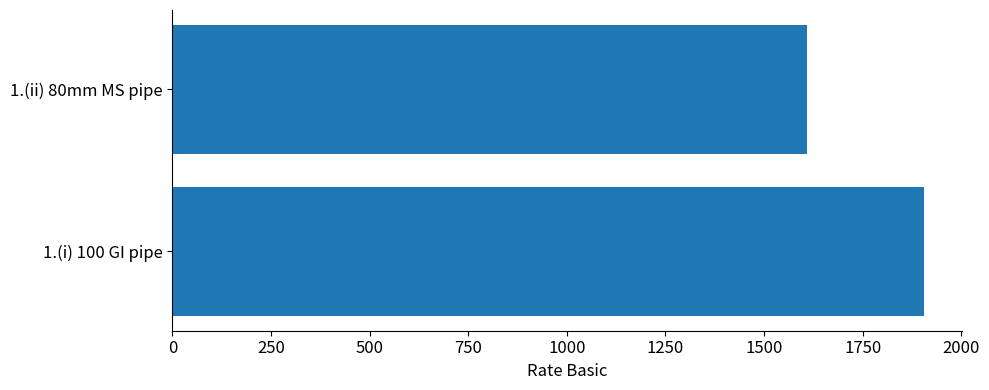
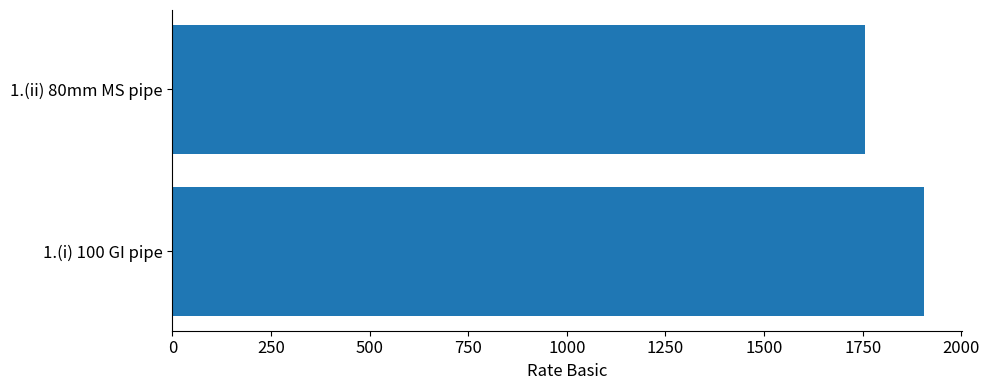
  {
-   "1.(ii) 80mm MS pipe": 1610,
+   "1.(ii) 80mm MS pipe": 1760,
    "1.(i) 100 GI pipe": 1910
  }
